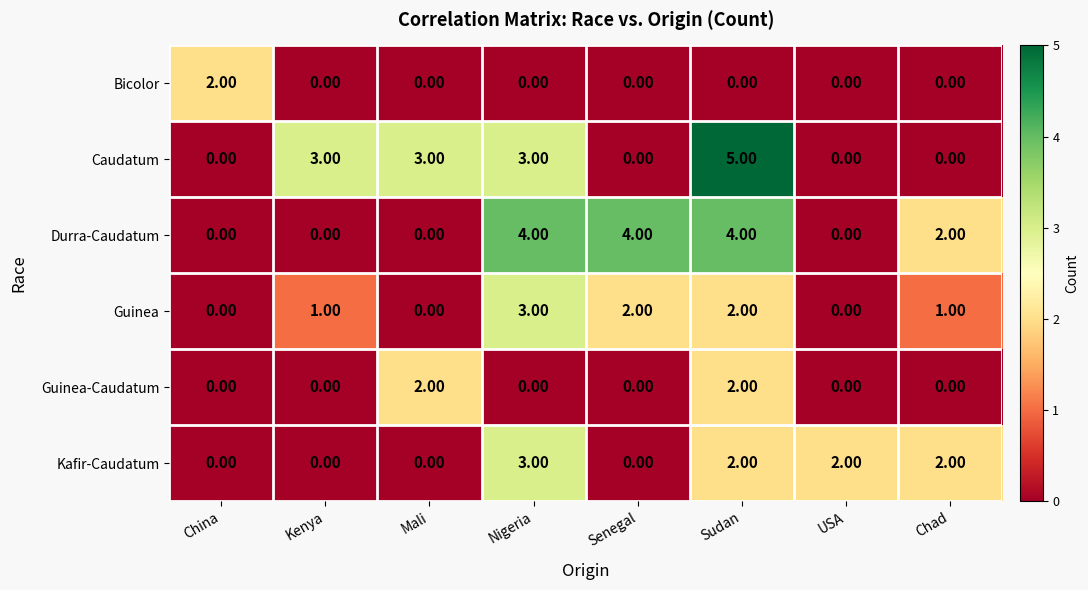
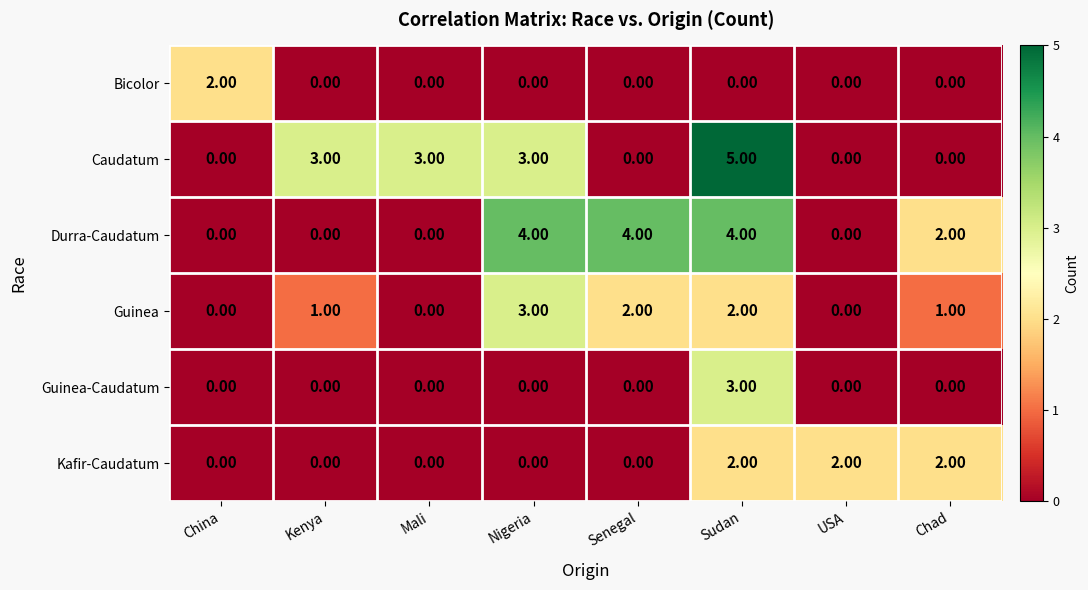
  {
    "Bicolor": {
      "China": 2.00,
      "Kenya": 0.00,
      "Mali": 0.00,
      "Nigeria": 0.00,
      "Senegal": 0.00,
      "Sudan": 0.00,
      "USA": 0.00,
      "Chad": 0.00
    },
    "Caudatum": {
      "China": 0.00,
      "Kenya": 3.00,
      "Mali": 3.00,
      "Nigeria": 3.00,
      "Senegal": 0.00,
      "Sudan": 5.00,
      "USA": 0.00,
      "Chad": 0.00
    },
    "Durra-Caudatum": {
      "China": 0.00,
      "Kenya": 0.00,
      "Mali": 0.00,
      "Nigeria": 4.00,
      "Senegal": 4.00,
      "Sudan": 4.00,
      "USA": 0.00,
      "Chad": 2.00
    },
    "Guinea": {
      "China": 0.00,
      "Kenya": 1.00,
      "Mali": 0.00,
      "Nigeria": 3.00,
      "Senegal": 2.00,
      "Sudan": 2.00,
      "USA": 0.00,
      "Chad": 1.00
    },
    "Guinea-Caudatum": {
      "China": 0.00,
      "Kenya": 0.00,
-     "Mali": 2.00,
+     "Mali": 0.00,
      "Nigeria": 0.00,
      "Senegal": 0.00,
-     "Sudan": 2.00,
+     "Sudan": 3.00,
      "USA": 0.00,
      "Chad": 0.00
    },
    "Kafir-Caudatum": {
      "China": 0.00,
      "Kenya": 0.00,
      "Mali": 0.00,
-     "Nigeria": 3.00,
+     "Nigeria": 0.00,
      "Senegal": 0.00,
      "Sudan": 2.00,
      "USA": 2.00,
      "Chad": 2.00
    }
  }
